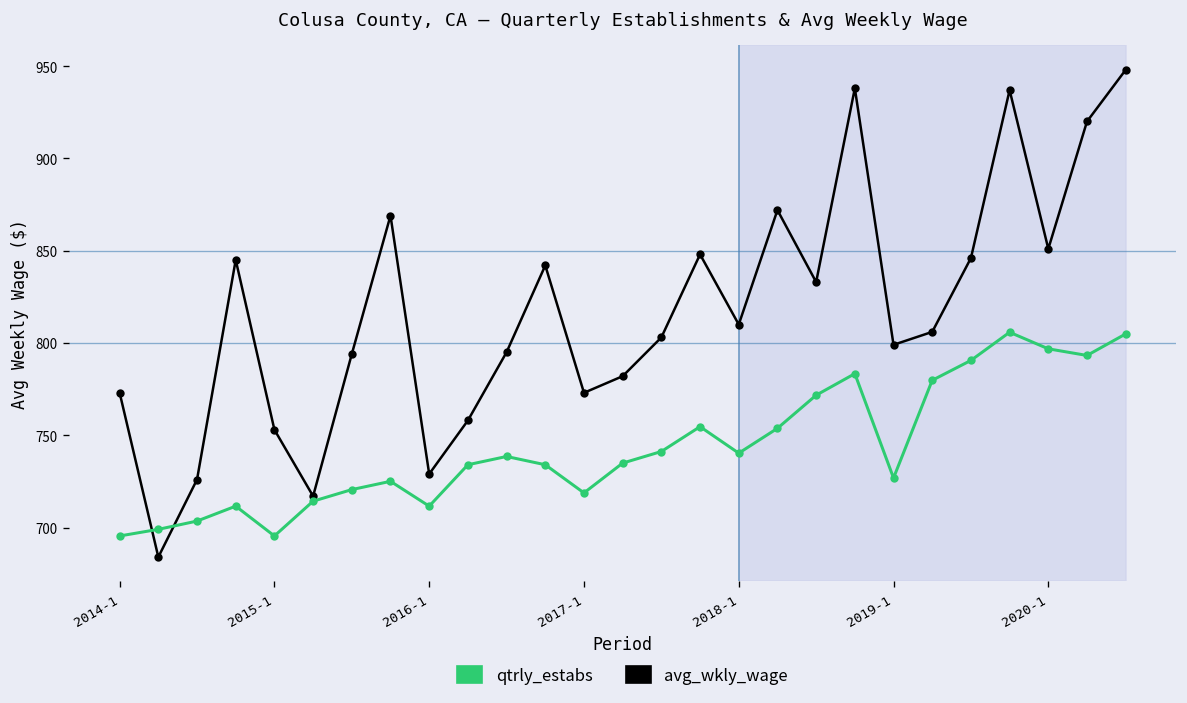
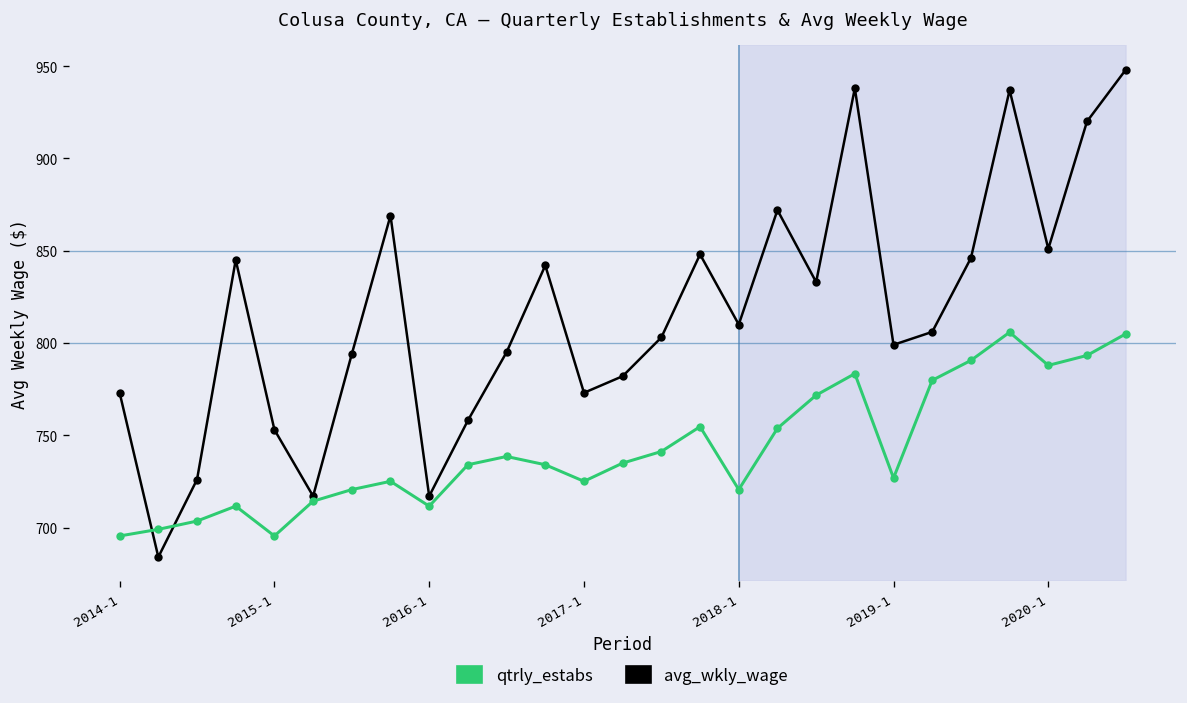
  {
    "avg_wkly_wage": {
      "2014-1": 773,
      "2015-1": 753,
-     "2016-1": 729,
+     "2016-1": 717,
      "2017-1": 773,
      "2018-1": 810,
      "2019-1": 799,
      "2020-1": 851
    },
    "qtrly_estabs": {
      "2014-1": 695,
      "2015-1": 695,
      "2016-1": 712,
-     "2017-1": 719,
-     "2018-1": 740,
+     "2017-1": 725,
+     "2018-1": 721,
      "2019-1": 727,
-     "2020-1": 797
+     "2020-1": 788
    }
  }
